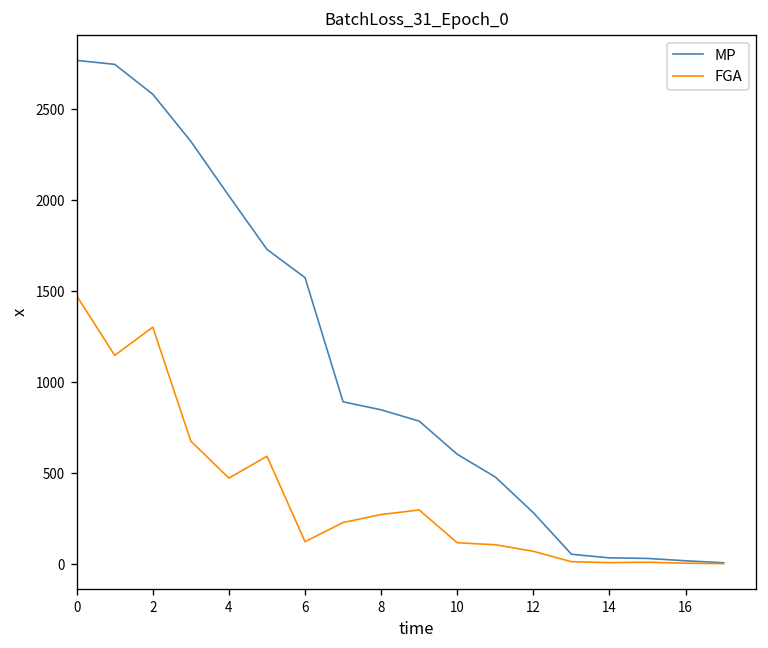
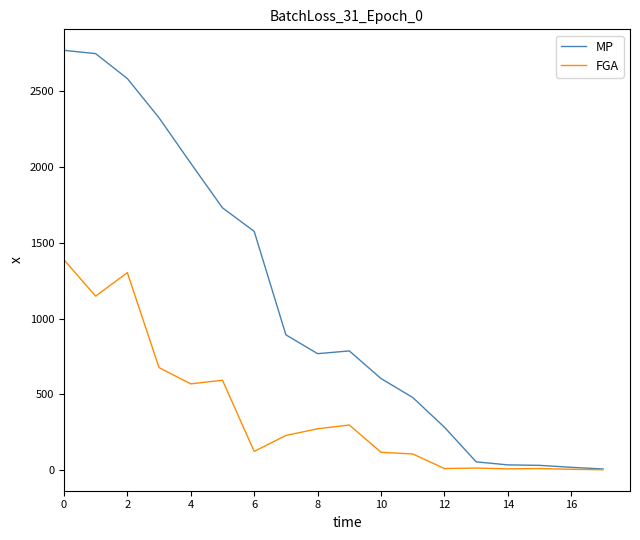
  {
    "MP": {
      "0": 2770,
      "2": 2580,
      "4": 2020,
      "6": 1580,
-     "8": 850,
+     "8": 770,
      "10": 610,
      "12": 280,
      "14": 40
    },
    "FGA": {
-     "0": 1480,
+     "0": 1390,
      "2": 1300,
-     "4": 470,
+     "4": 570,
      "6": 130,
      "8": 270,
      "10": 120,
-     "12": 70,
+     "12": 10,
      "14": 10
    }
  }
